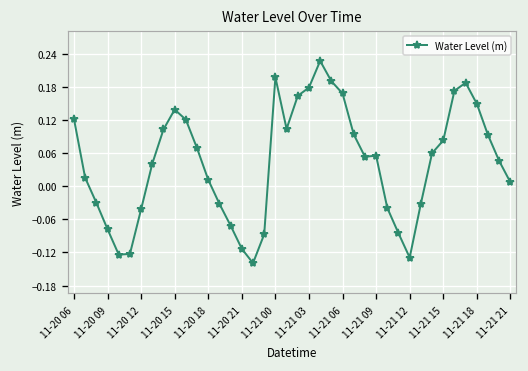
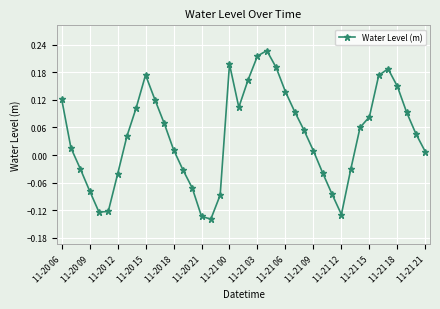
  {
    "11-20 06": 0.12,
    "11-20 09": -0.08,
    "11-20 12": -0.04,
-   "11-20 15": 0.14,
+   "11-20 15": 0.17,
    "11-20 18": 0.01,
-   "11-20 21": -0.11,
+   "11-20 21": -0.13,
    "11-21 00": 0.20,
-   "11-21 03": 0.18,
-   "11-21 06": 0.17,
-   "11-21 09": 0.06,
+   "11-21 03": 0.22,
+   "11-21 06": 0.14,
+   "11-21 09": 0.01,
    "11-21 12": -0.13,
    "11-21 15": 0.08,
    "11-21 18": 0.15,
    "11-21 21": 0.01
  }
